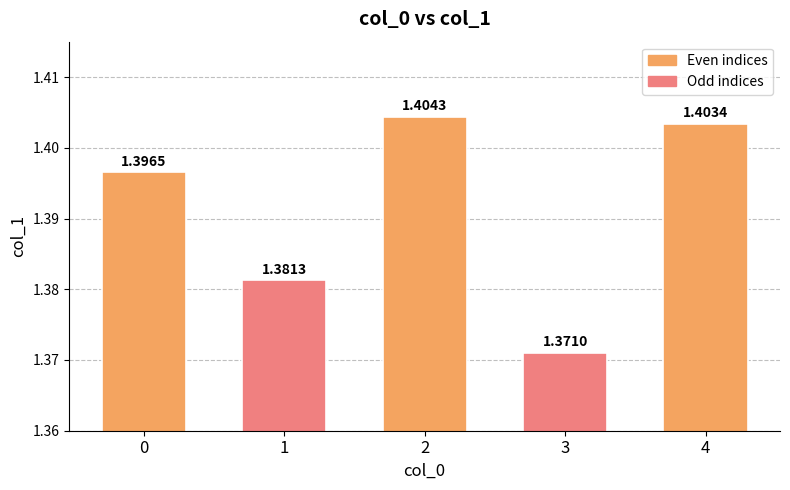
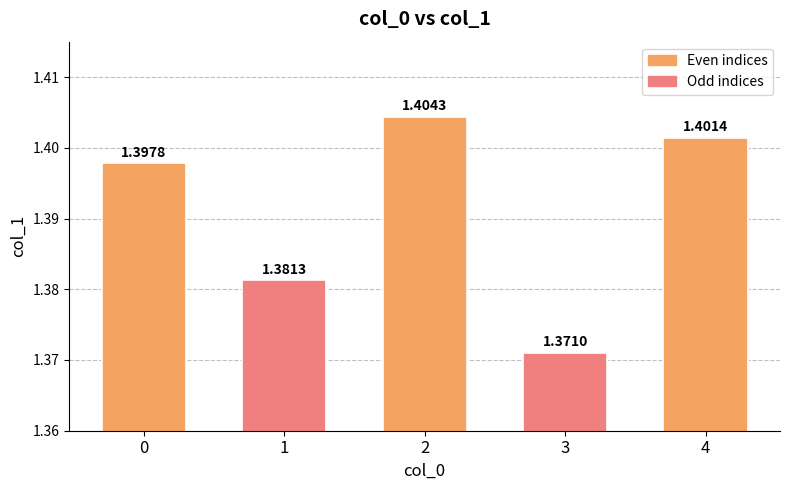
  {
-   "0": 1.3965,
+   "0": 1.3978,
    "1": 1.3813,
    "2": 1.4043,
    "3": 1.3710,
-   "4": 1.4034
+   "4": 1.4014
  }
